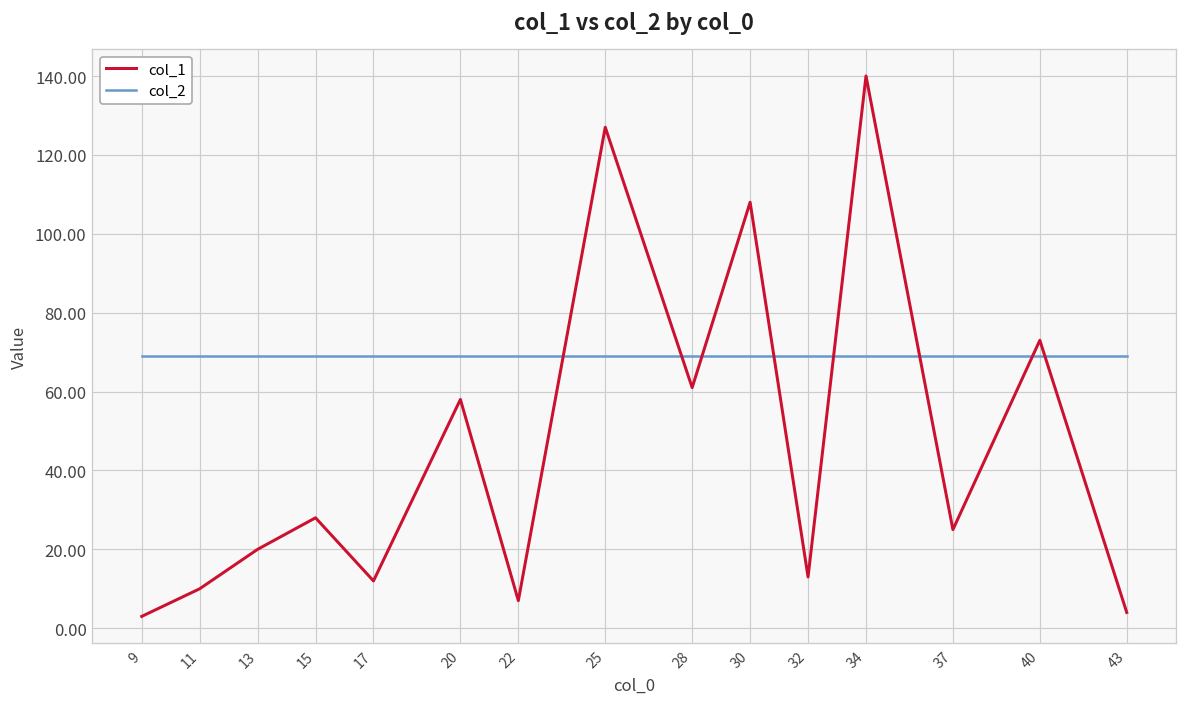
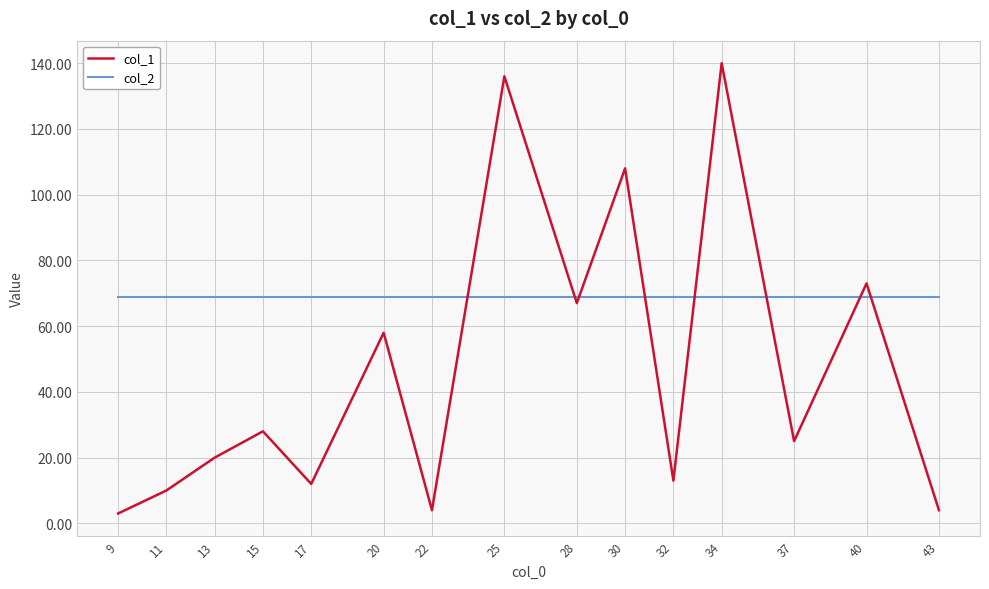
  {
    "col_1": {
      "9": 3,
      "11": 10,
      "13": 20,
      "15": 28,
      "17": 12,
      "20": 58,
-     "22": 7,
-     "25": 127,
-     "28": 61,
+     "22": 4,
+     "25": 136,
+     "28": 67,
      "30": 108,
      "32": 13,
      "34": 140,
      "37": 25,
      "40": 73,
      "43": 4
    },
    "col_2": {
      "9": 69,
      "11": 69,
      "13": 69,
      "15": 69,
      "17": 69,
      "20": 69,
      "22": 69,
      "25": 69,
      "28": 69,
      "30": 69,
      "32": 69,
      "34": 69,
      "37": 69,
      "40": 69,
      "43": 69
    }
  }
